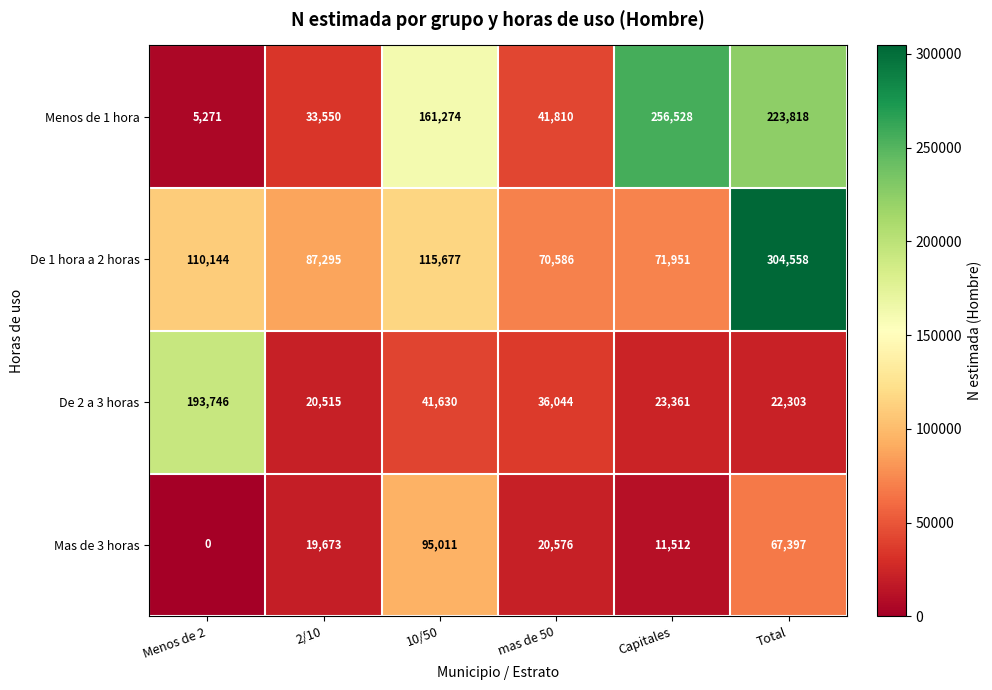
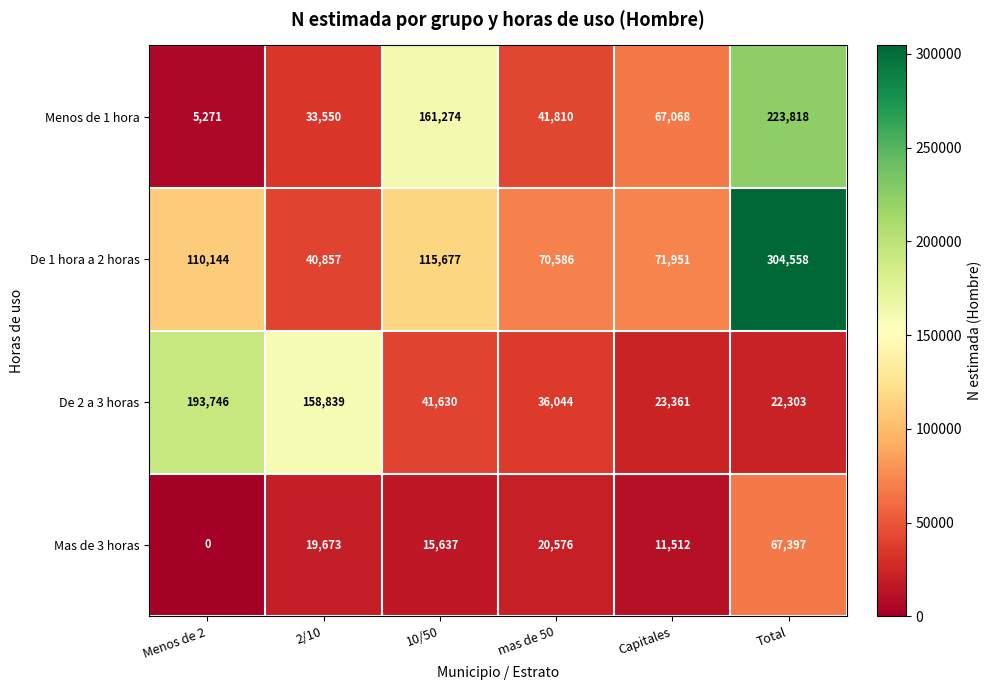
  {
    "Menos de 1 hora": {
      "Menos de 2": "5,271",
      "2/10": "33,550",
      "10/50": "161,274",
      "mas de 50": "41,810",
-     "Capitales": "256,528",
+     "Capitales": "67,068",
      "Total": "223,818"
    },
    "De 1 hora a 2 horas": {
      "Menos de 2": "110,144",
-     "2/10": "87,295",
+     "2/10": "40,857",
      "10/50": "115,677",
      "mas de 50": "70,586",
      "Capitales": "71,951",
      "Total": "304,558"
    },
    "De 2 a 3 horas": {
      "Menos de 2": "193,746",
-     "2/10": "20,515",
+     "2/10": "158,839",
      "10/50": "41,630",
      "mas de 50": "36,044",
      "Capitales": "23,361",
      "Total": "22,303"
    },
    "Mas de 3 horas": {
      "Menos de 2": "0",
      "2/10": "19,673",
-     "10/50": "95,011",
+     "10/50": "15,637",
      "mas de 50": "20,576",
      "Capitales": "11,512",
      "Total": "67,397"
    }
  }
